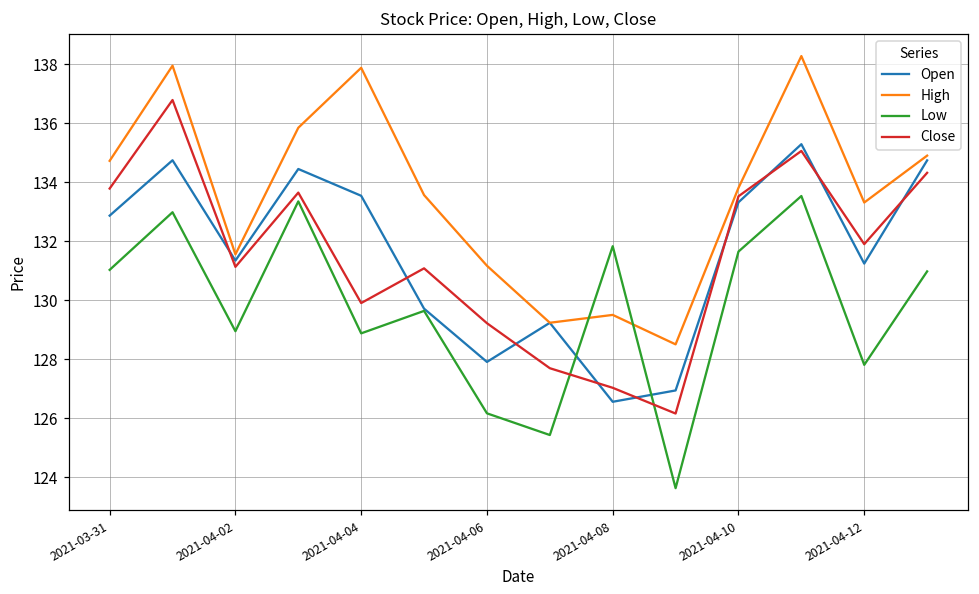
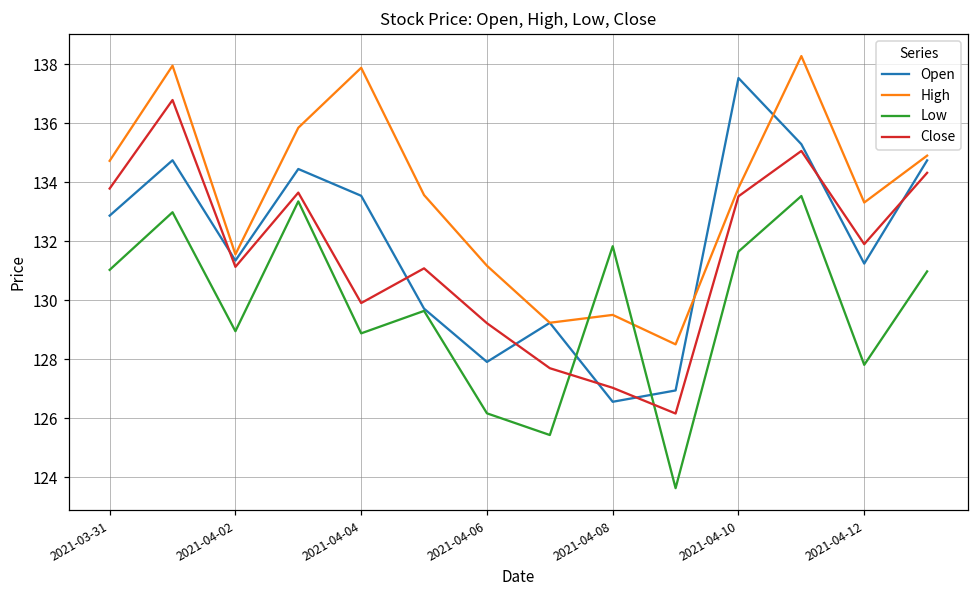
  {
    "Open": {
      "2021-03-31": 132.9,
      "2021-04-02": 131.3,
      "2021-04-04": 133.5,
      "2021-04-06": 127.9,
      "2021-04-08": 126.6,
-     "2021-04-10": 133.3,
+     "2021-04-10": 137.5,
      "2021-04-12": 131.2
    },
    "High": {
      "2021-03-31": 134.7,
      "2021-04-02": 131.6,
      "2021-04-04": 137.9,
      "2021-04-06": 131.2,
      "2021-04-08": 129.5,
      "2021-04-10": 133.8,
      "2021-04-12": 133.3
    },
    "Low": {
      "2021-03-31": 131.0,
      "2021-04-02": 129.0,
      "2021-04-04": 128.9,
      "2021-04-06": 126.2,
      "2021-04-08": 131.8,
      "2021-04-10": 131.6,
      "2021-04-12": 127.8
    },
    "Close": {
      "2021-03-31": 133.8,
      "2021-04-02": 131.1,
      "2021-04-04": 129.9,
      "2021-04-06": 129.2,
      "2021-04-08": 127.0,
      "2021-04-10": 133.5,
      "2021-04-12": 131.9
    }
  }
